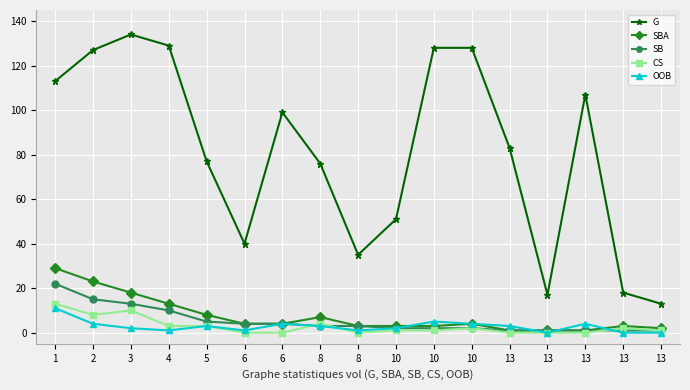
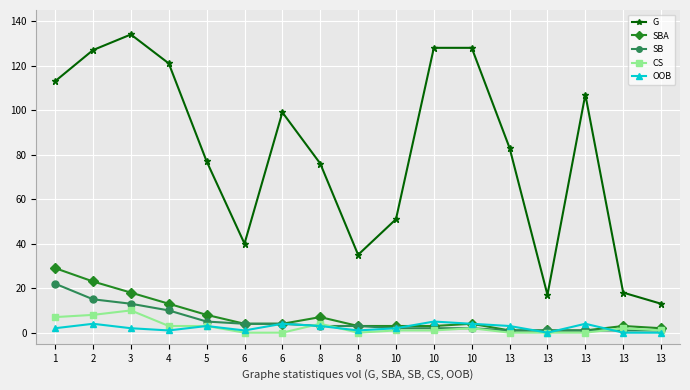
  {
    "G": {
      "1": 113,
      "2": 127,
      "3": 134,
-     "4": 129,
+     "4": 121,
      "5": 77
    },
    "CS": {
-     "1": 13,
+     "1": 7,
      "2": 8,
      "3": 10,
      "4": 3
    },
    "OOB": {
-     "1": 11,
+     "1": 2,
      "2": 4,
      "3": 2,
      "4": 1
    }
  }
